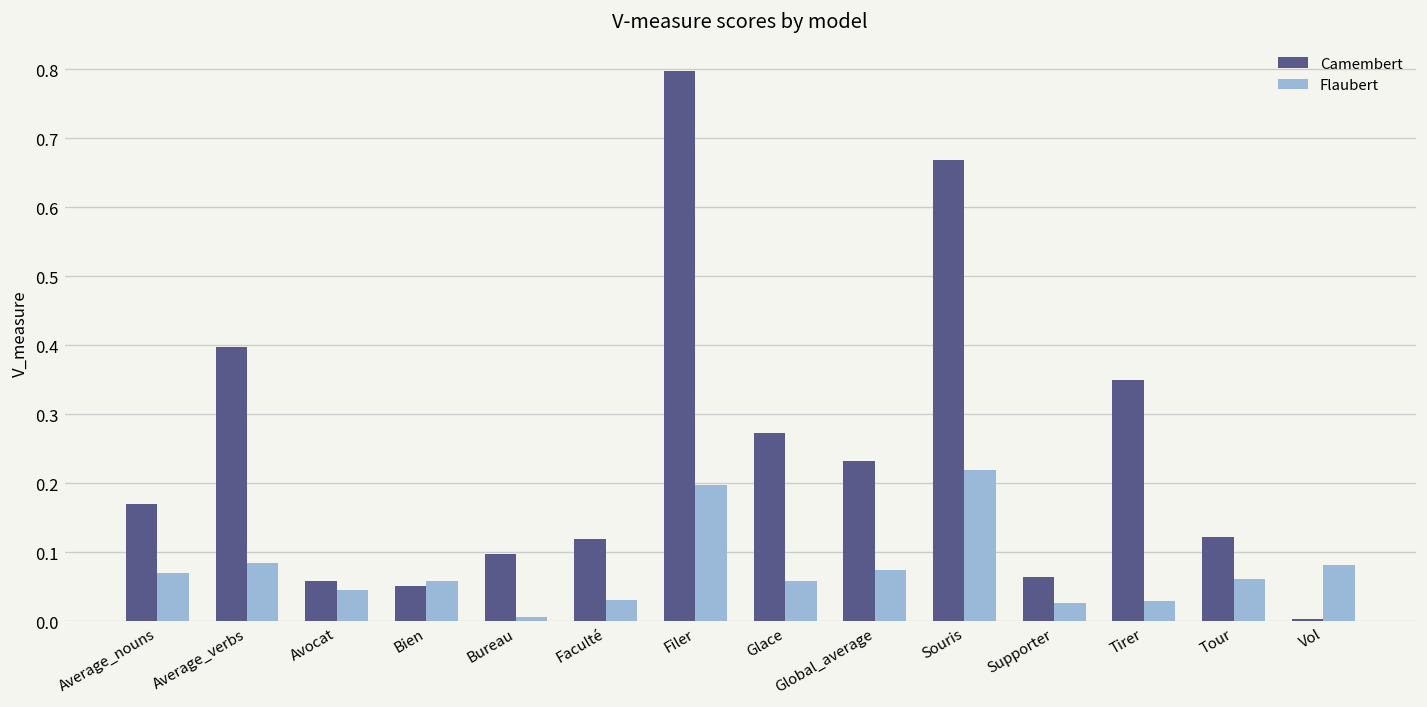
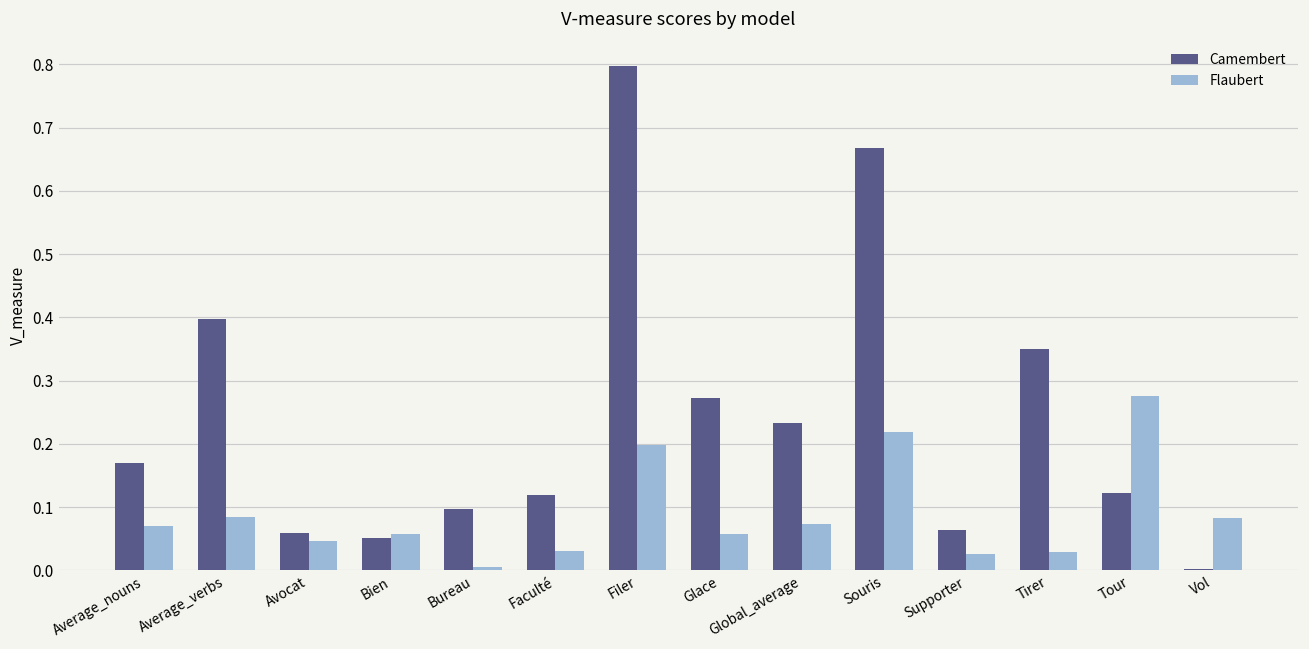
  {
    "Camembert": {
      "Average_nouns": 0.17,
      "Average_verbs": 0.40,
      "Avocat": 0.06,
      "Bien": 0.05,
      "Bureau": 0.10,
      "Faculté": 0.12,
      "Filer": 0.80,
      "Glace": 0.27,
      "Global_average": 0.23,
      "Souris": 0.67,
      "Supporter": 0.06,
      "Tirer": 0.35,
      "Tour": 0.12
    },
    "Flaubert": {
      "Average_nouns": 0.07,
      "Average_verbs": 0.08,
      "Avocat": 0.05,
      "Bien": 0.06,
      "Bureau": 0.01,
      "Faculté": 0.03,
      "Filer": 0.20,
      "Glace": 0.06,
      "Global_average": 0.07,
      "Souris": 0.22,
      "Supporter": 0.03,
      "Tirer": 0.03,
-     "Tour": 0.06,
+     "Tour": 0.28,
      "Vol": 0.08
    }
  }
